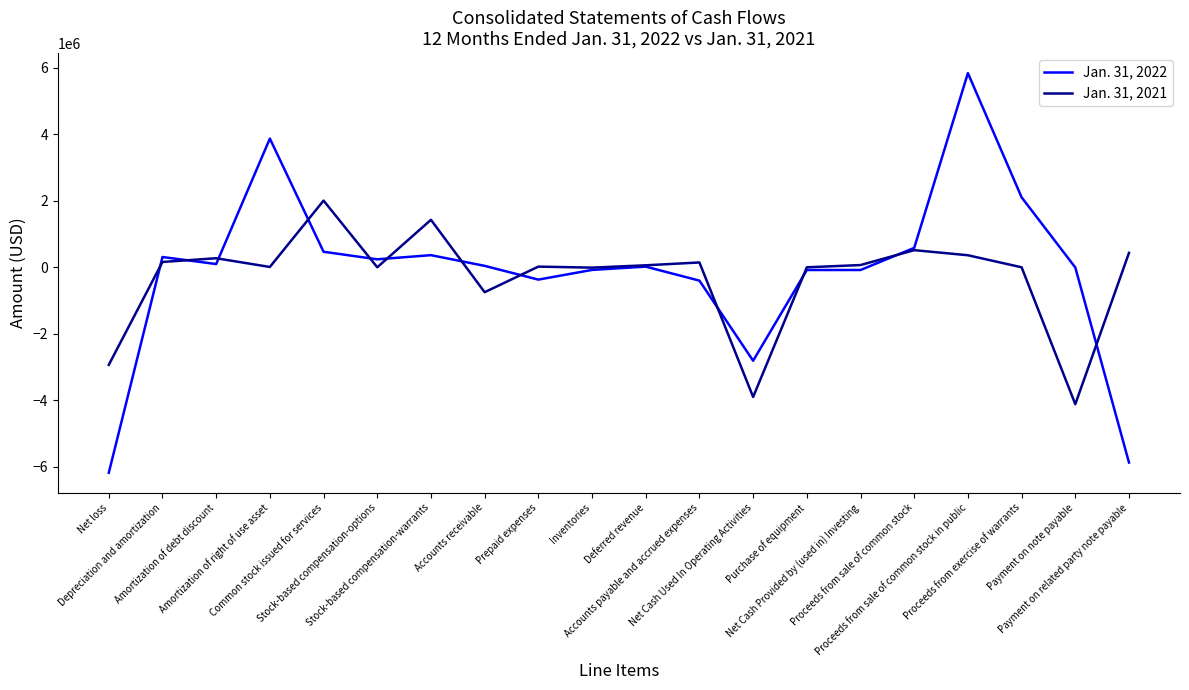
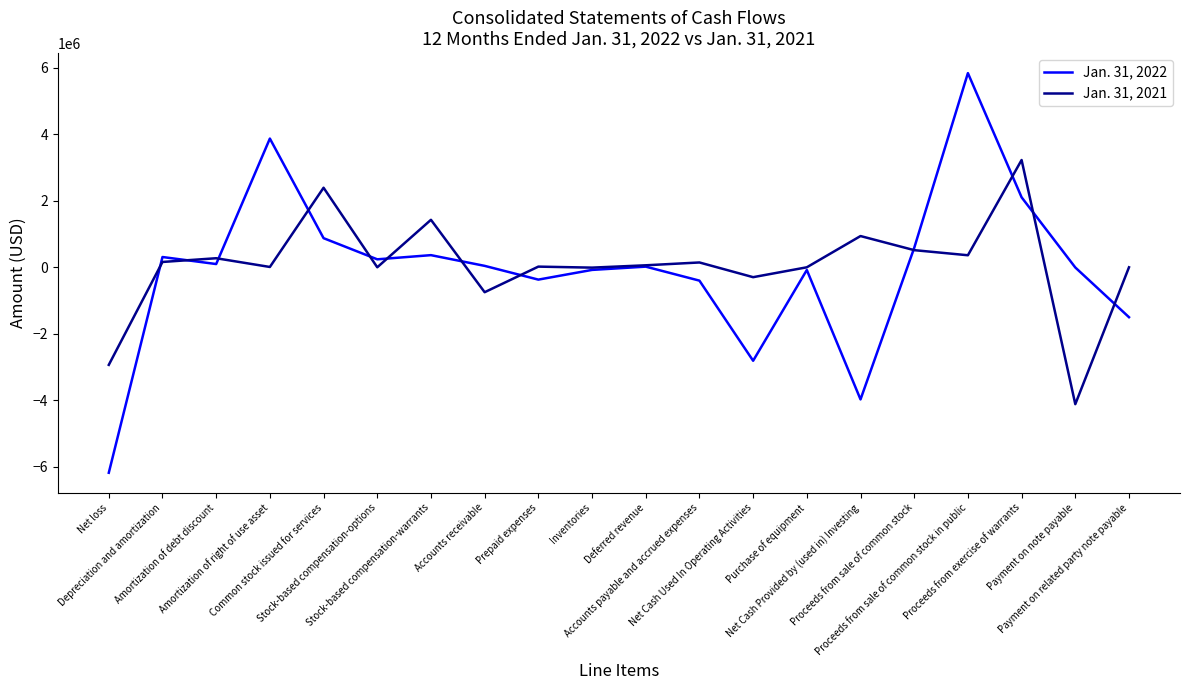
  {
    "Jan. 31, 2022": {
      "Net loss": -6200000,
      "Depreciation and amortization": 300000,
      "Amortization of debt discount": 100000,
      "Amortization of right of use asset": 3900000,
-     "Common stock issued for services": 500000,
+     "Common stock issued for services": 900000,
      "Stock-based compensation-options": 200000,
      "Stock-based compensation-warrants": 400000,
      "Accounts receivable": 0,
      "Prepaid expenses": -400000,
      "Accounts payable and accrued expenses": -400000,
      "Net Cash Used In Operating Activities": -2800000,
      "Purchase of equipment": -100000,
-     "Net Cash Provided by (used in) Investing": -100000,
+     "Net Cash Provided by (used in) Investing": -4000000,
      "Proceeds from sale of common stock in public": 5800000,
      "Proceeds from exercise of warrants": 2100000,
      "Payment on note payable": 0,
-     "Payment on related party note payable": -5900000
+     "Payment on related party note payable": -1500000
    },
    "Jan. 31, 2021": {
      "Net loss": -2900000,
      "Depreciation and amortization": 200000,
      "Amortization of debt discount": 300000,
      "Amortization of right of use asset": 0,
-     "Common stock issued for services": 2000000,
+     "Common stock issued for services": 2400000,
      "Stock-based compensation-options": 0,
      "Stock-based compensation-warrants": 1400000,
      "Accounts receivable": -700000,
      "Prepaid expenses": 0,
      "Accounts payable and accrued expenses": 100000,
-     "Net Cash Used In Operating Activities": -3900000,
+     "Net Cash Used In Operating Activities": -300000,
      "Purchase of equipment": 0,
-     "Net Cash Provided by (used in) Investing": 100000,
+     "Net Cash Provided by (used in) Investing": 900000,
      "Proceeds from sale of common stock in public": 400000,
-     "Proceeds from exercise of warrants": 0,
+     "Proceeds from exercise of warrants": 3200000,
      "Payment on note payable": -4100000,
-     "Payment on related party note payable": 400000
+     "Payment on related party note payable": 0
    }
  }
